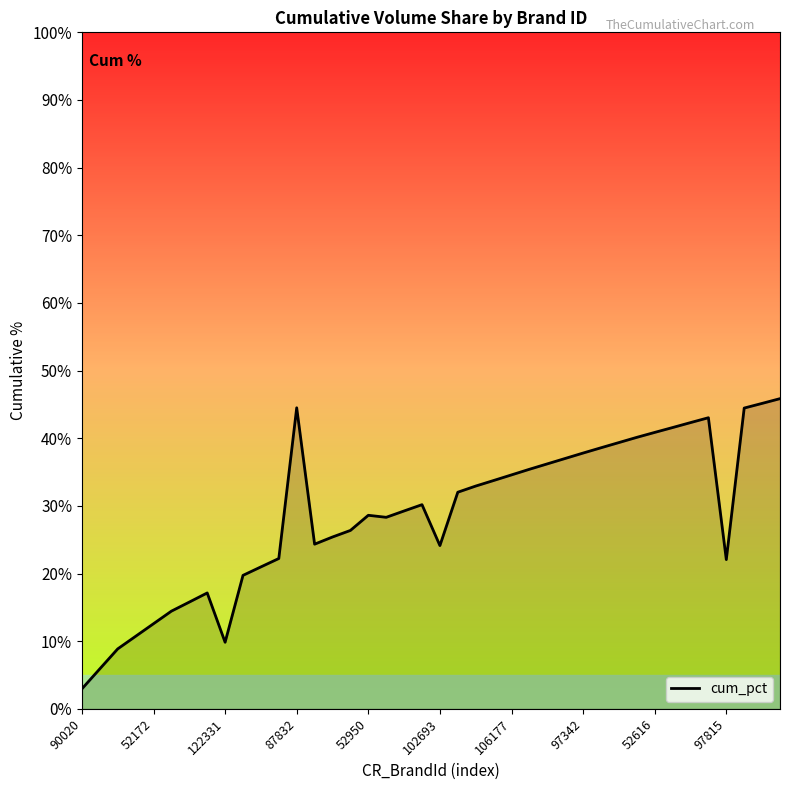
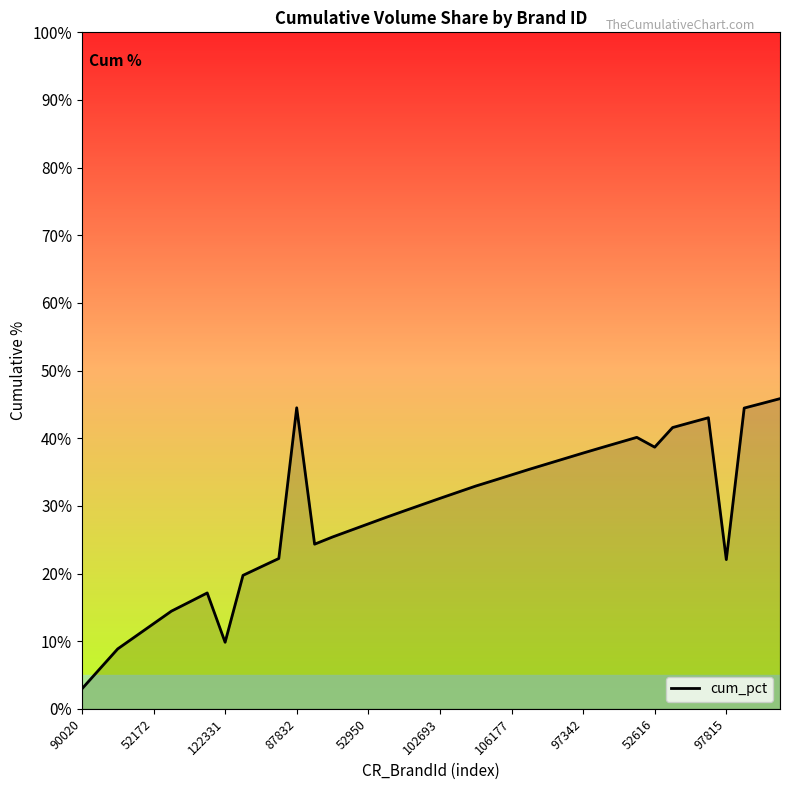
  {
    "52172": "13%",
    "122331": "10%",
    "87832": "45%",
-   "52950": "29%",
-   "102693": "24%",
+   "52950": "27%",
+   "102693": "31%",
    "106177": "35%",
    "97342": "38%",
-   "52616": "41%",
+   "52616": "39%",
    "97815": "22%"
  }
